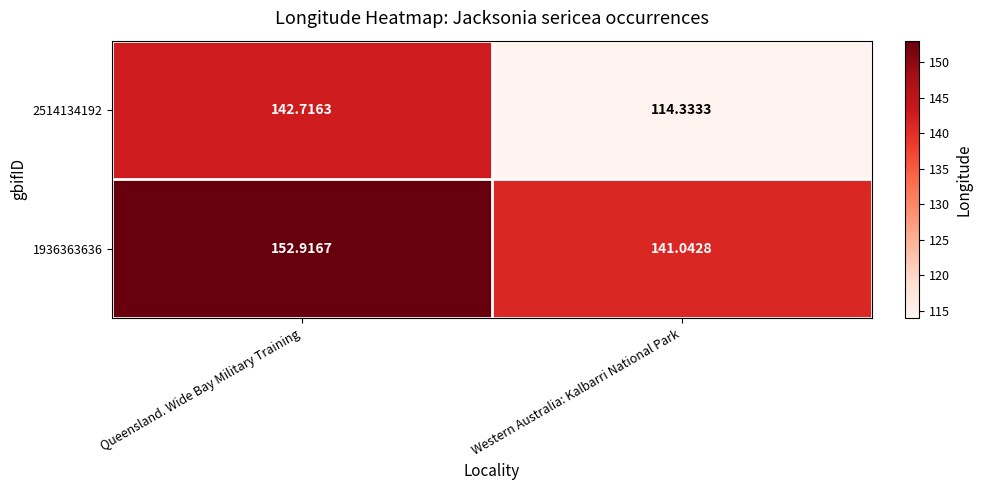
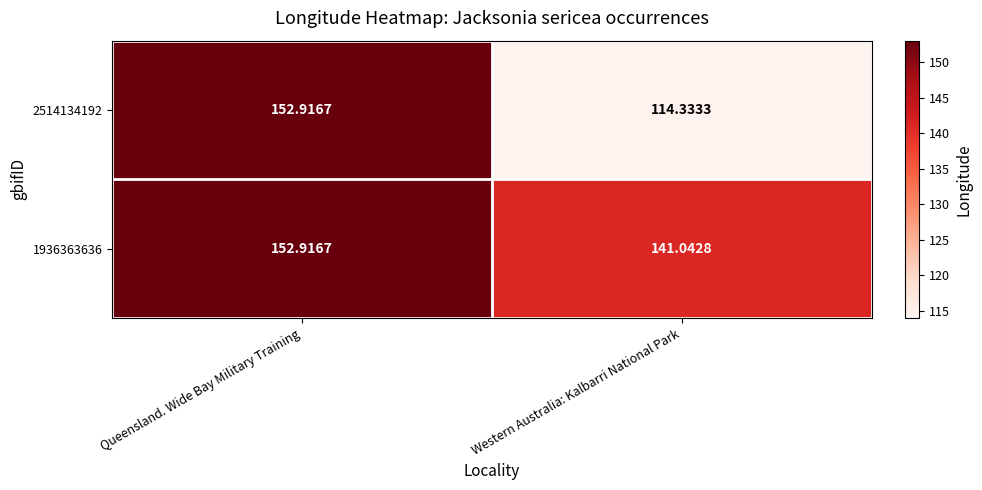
  {
    "2514134192": {
-     "Queensland. Wide Bay Military Training": 142.7163,
+     "Queensland. Wide Bay Military Training": 152.9167,
      "Western Australia: Kalbarri National Park": 114.3333
    },
    "1936363636": {
      "Queensland. Wide Bay Military Training": 152.9167,
      "Western Australia: Kalbarri National Park": 141.0428
    }
  }
